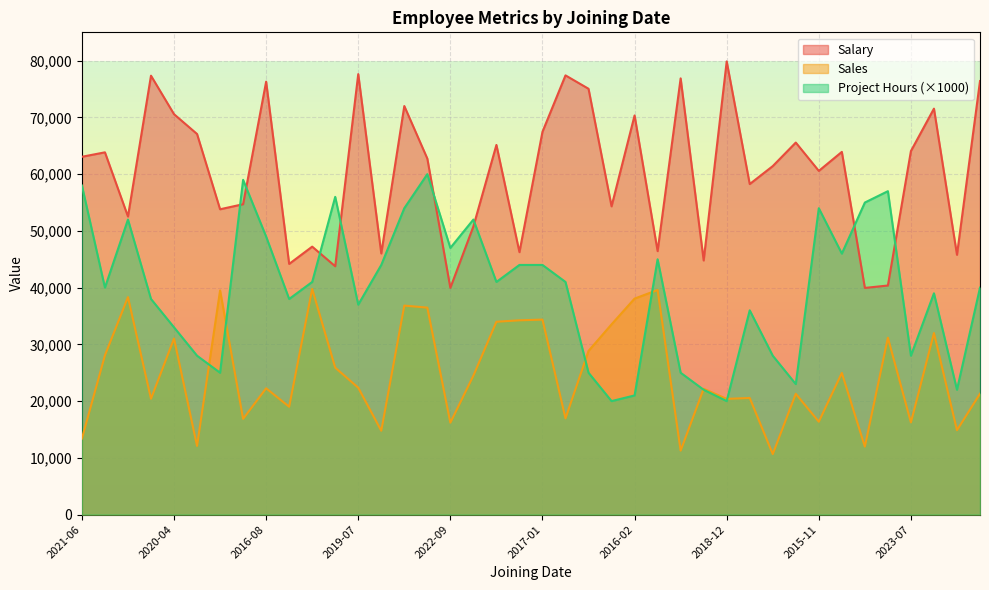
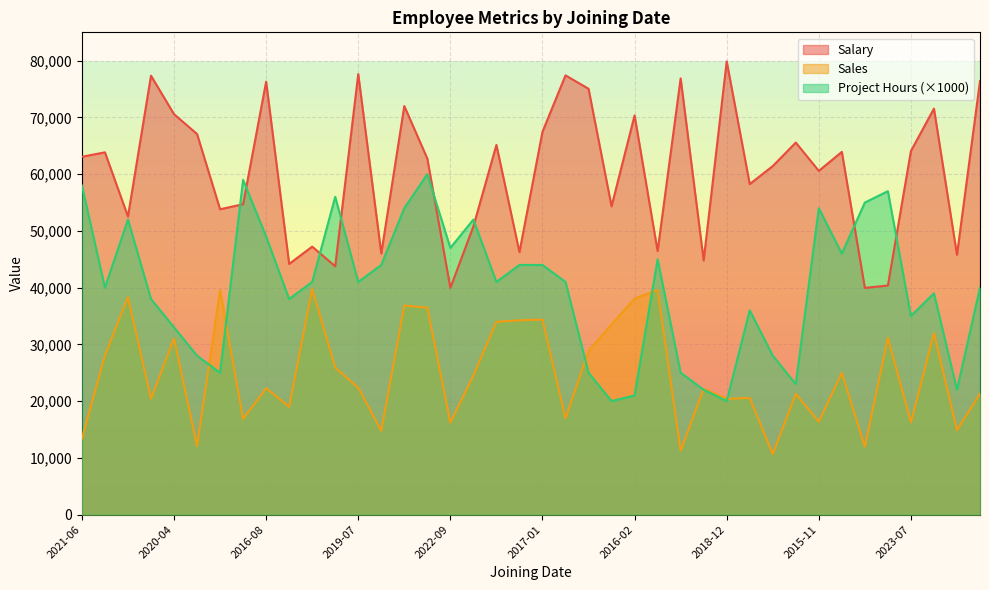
  {
    "Salary": {
      "2021-06": "63,000",
      "2016-08": "76,000",
      "2019-07": "78,000",
      "2022-09": "40,000",
      "2017-01": "67,000",
      "2016-02": "70,000",
      "2018-12": "80,000",
      "2015-11": "61,000",
      "2023-07": "64,000"
    },
    "Sales": {
      "2021-06": "13,000",
      "2016-08": "22,000",
      "2019-07": "22,000",
      "2022-09": "16,000",
      "2017-01": "34,000",
      "2016-02": "38,000",
      "2015-11": "16,000",
      "2023-07": "16,000"
    },
    "Project Hours (×1000)": {
      "2021-06": "58,000",
      "2016-08": "49,000",
-     "2019-07": "37,000",
+     "2019-07": "41,000",
      "2022-09": "47,000",
      "2017-01": "44,000",
      "2016-02": "21,000",
      "2015-11": "54,000",
-     "2023-07": "28,000"
+     "2023-07": "35,000"
    }
  }
